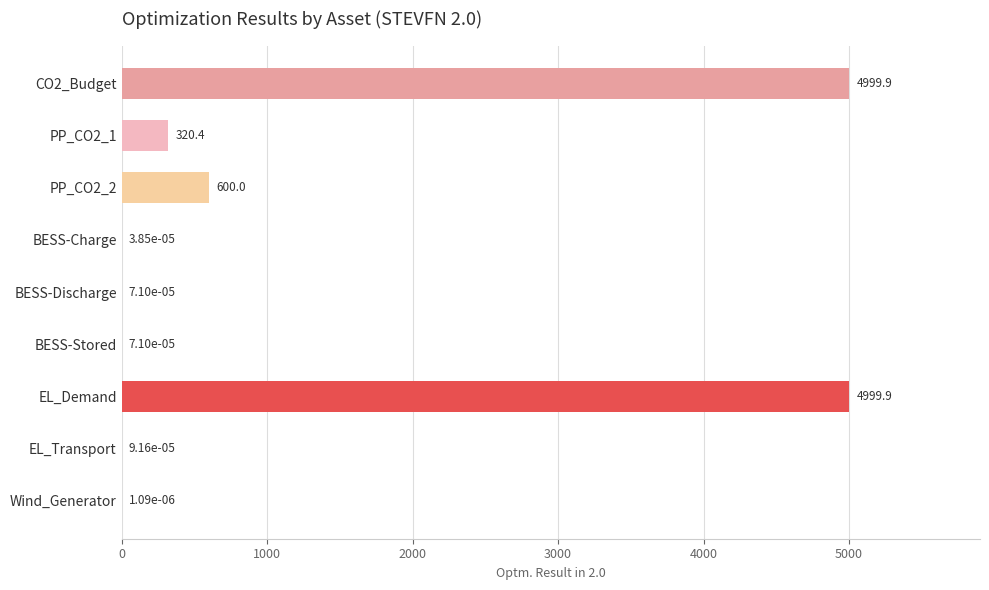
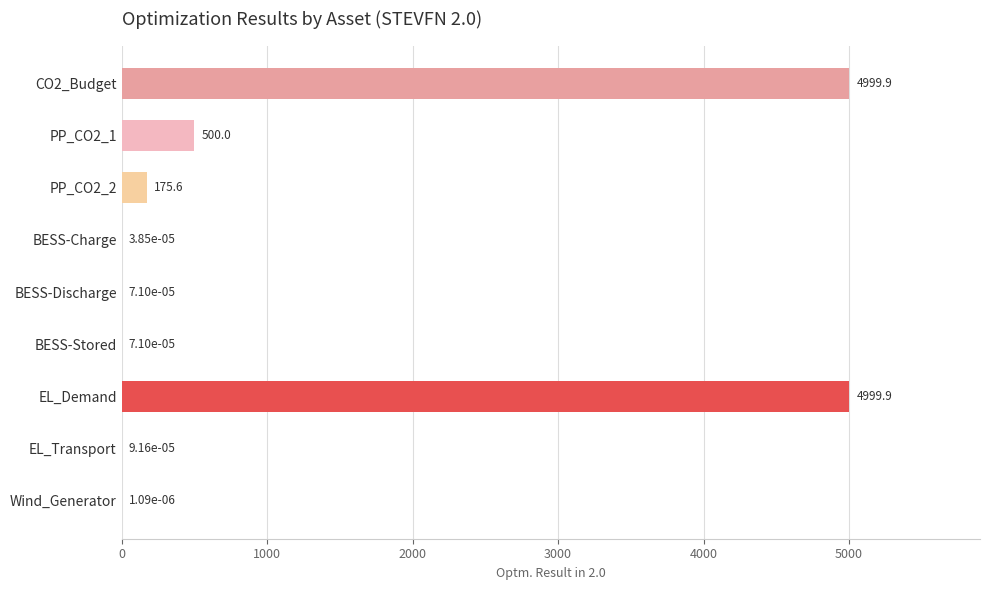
  {
    "CO2_Budget": "4999.9",
-   "PP_CO2_1": "320.4",
-   "PP_CO2_2": "600.0",
+   "PP_CO2_1": "500.0",
+   "PP_CO2_2": "175.6",
    "BESS-Charge": "3.85e-05",
    "BESS-Discharge": "7.10e-05",
    "BESS-Stored": "7.10e-05",
    "EL_Demand": "4999.9",
    "EL_Transport": "9.16e-05",
    "Wind_Generator": "1.09e-06"
  }
